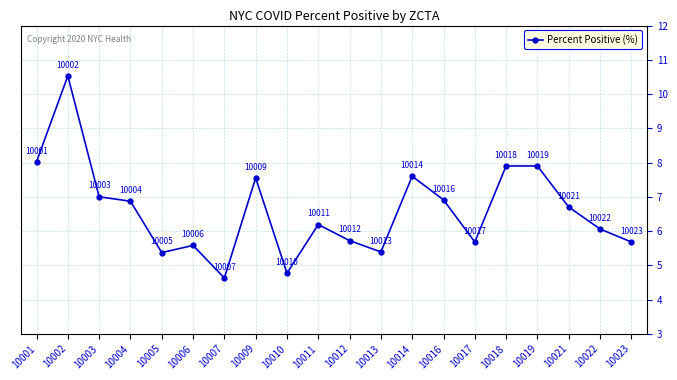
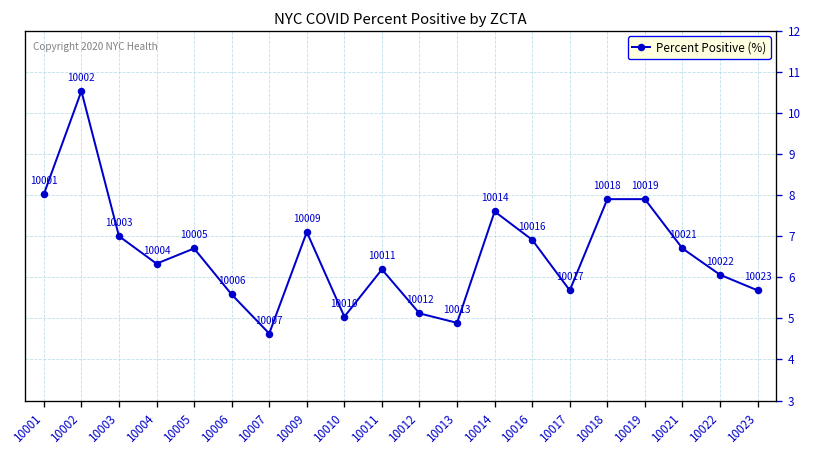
  {
-   "10004": 6.9,
-   "10005": 5.4,
-   "10009": 7.6,
-   "10010": 4.8,
-   "10012": 5.7,
-   "10013": 5.4
+   "10004": 6.3,
+   "10005": 6.7,
+   "10009": 7.1,
+   "10010": 5.0,
+   "10012": 5.1,
+   "10013": 4.9
  }
